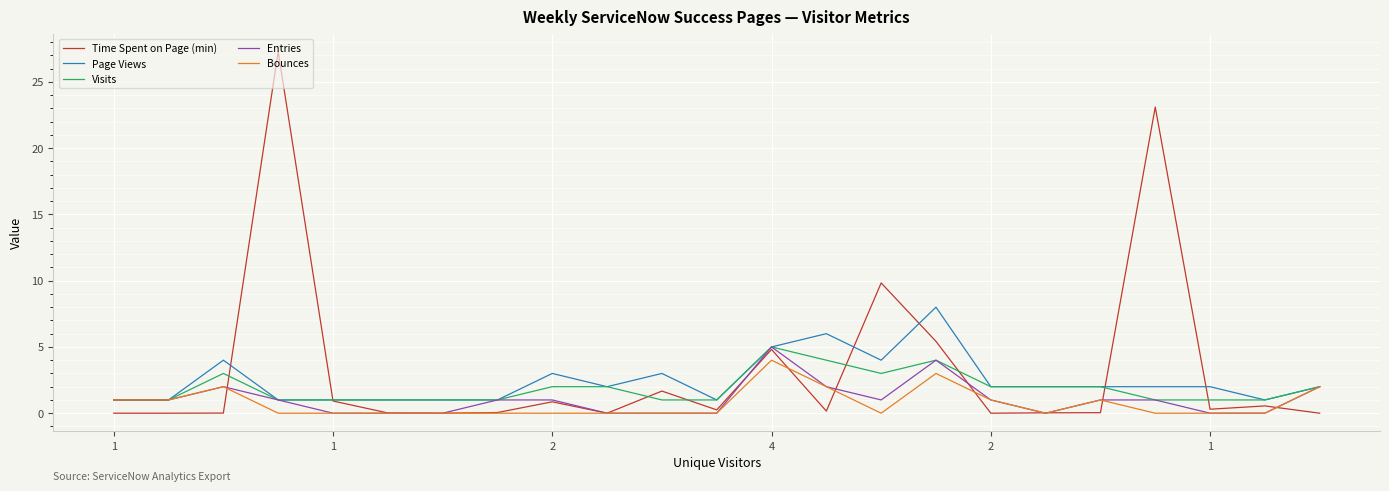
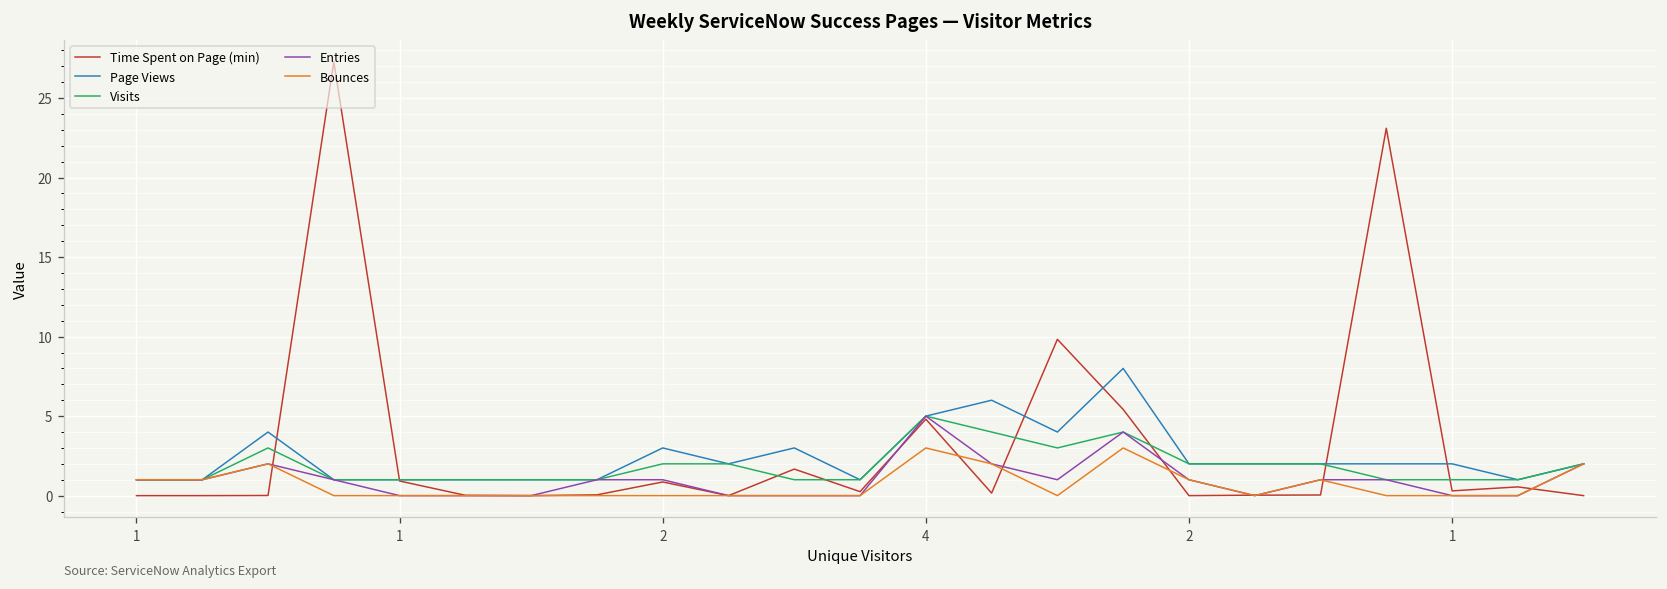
  {
    "Bounces": {
-     "4": 4
+     "4": 3
    }
  }
